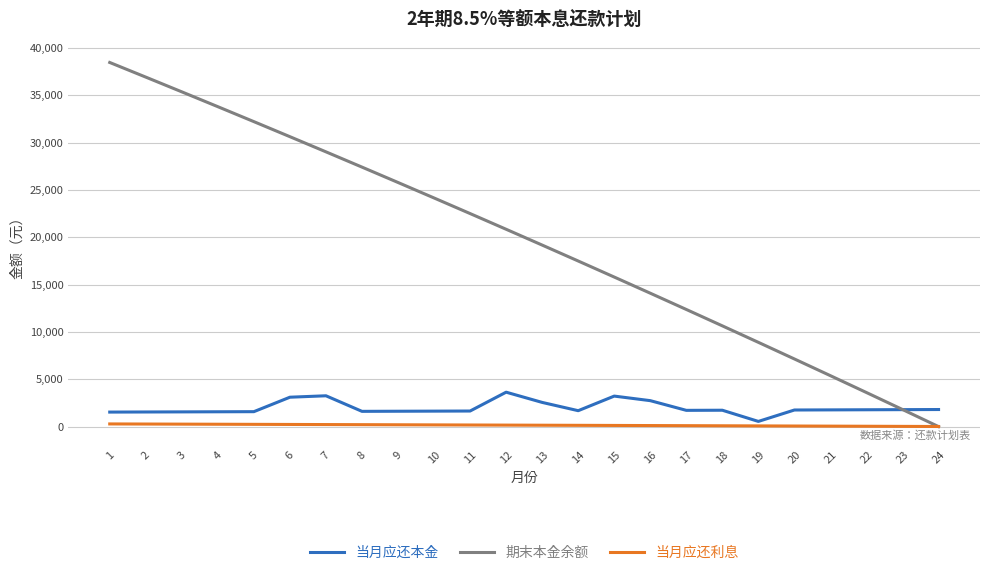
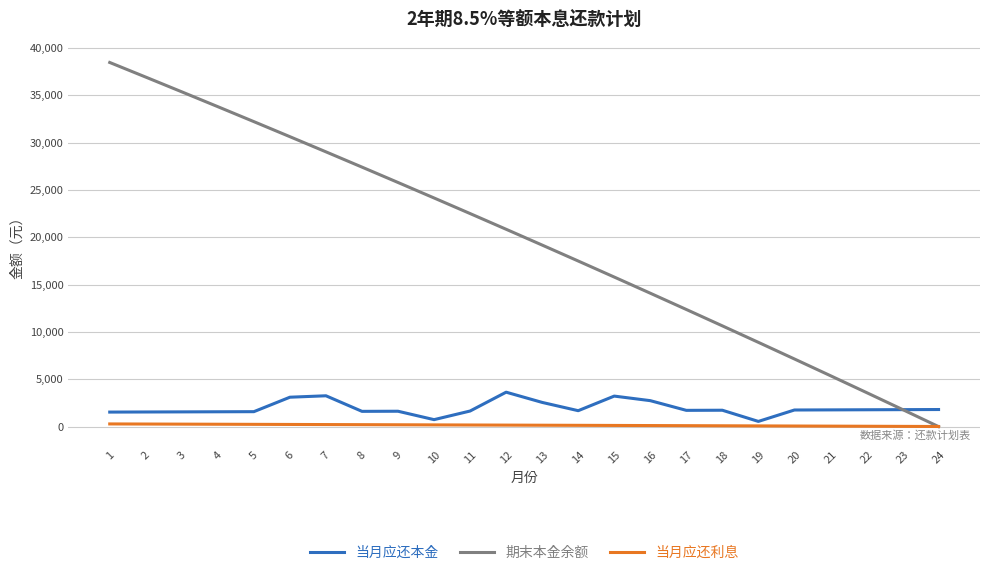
  {
    "当月应还本金": {
      "1": "2,000",
      "2": "2,000",
      "3": "2,000",
      "4": "2,000",
      "5": "2,000",
      "6": "3,000",
      "7": "3,000",
      "8": "2,000",
      "9": "2,000",
-     "10": "2,000",
+     "10": "1,000",
      "11": "2,000",
      "12": "4,000",
      "13": "3,000",
      "14": "2,000",
      "15": "3,000",
      "16": "3,000",
      "17": "2,000",
      "18": "2,000",
      "19": "1,000",
      "20": "2,000",
      "21": "2,000",
      "22": "2,000",
      "24": "2,000"
    },
    "期末本金余额": {
      "1": "38,000",
      "2": "37,000",
      "3": "35,000",
      "4": "34,000",
      "5": "32,000",
      "6": "31,000",
      "7": "29,000",
      "8": "27,000",
      "9": "26,000",
      "10": "24,000",
      "11": "23,000",
      "12": "21,000",
      "13": "19,000",
      "14": "17,000",
      "15": "16,000",
      "16": "14,000",
      "17": "12,000",
      "18": "11,000",
      "19": "9,000",
      "20": "7,000",
      "21": "5,000",
      "22": "4,000"
    },
    "当月应还利息": {
      "1": "0",
      "2": "0",
      "3": "0",
      "4": "0",
      "5": "0",
      "6": "0",
      "7": "0",
      "8": "0",
      "9": "0",
      "10": "0",
      "11": "0",
      "12": "0",
      "13": "0",
      "14": "0",
      "15": "0",
      "16": "0",
      "17": "0",
      "18": "0",
      "19": "0",
      "20": "0",
      "21": "0",
      "22": "0",
      "23": "0"
    }
  }
